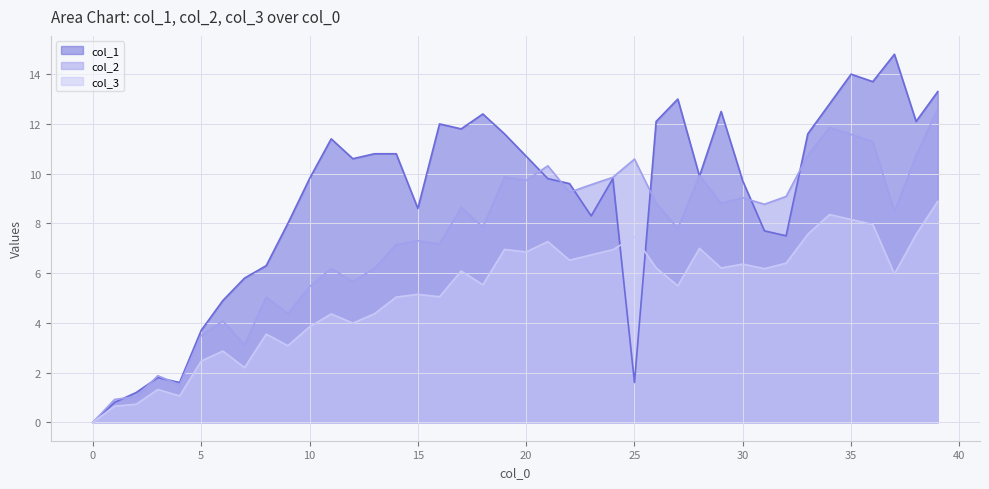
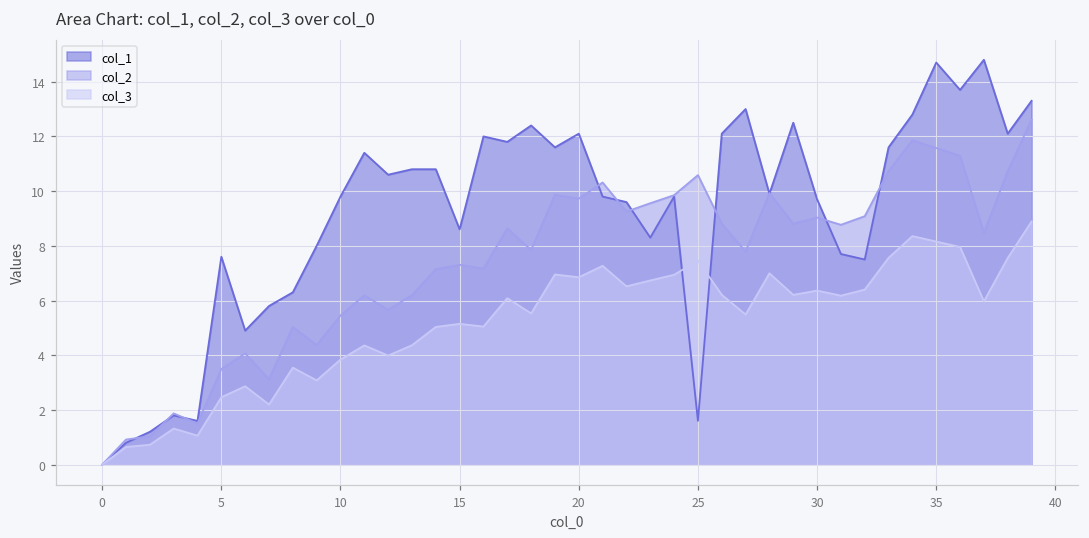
  {
    "col_1": {
-     "5": 3.7,
+     "5": 7.6,
      "10": 9.8,
      "15": 8.6,
-     "20": 10.7,
+     "20": 12.1,
      "25": 1.6,
      "30": 9.7,
-     "35": 14.0
+     "35": 14.7
    }
  }
